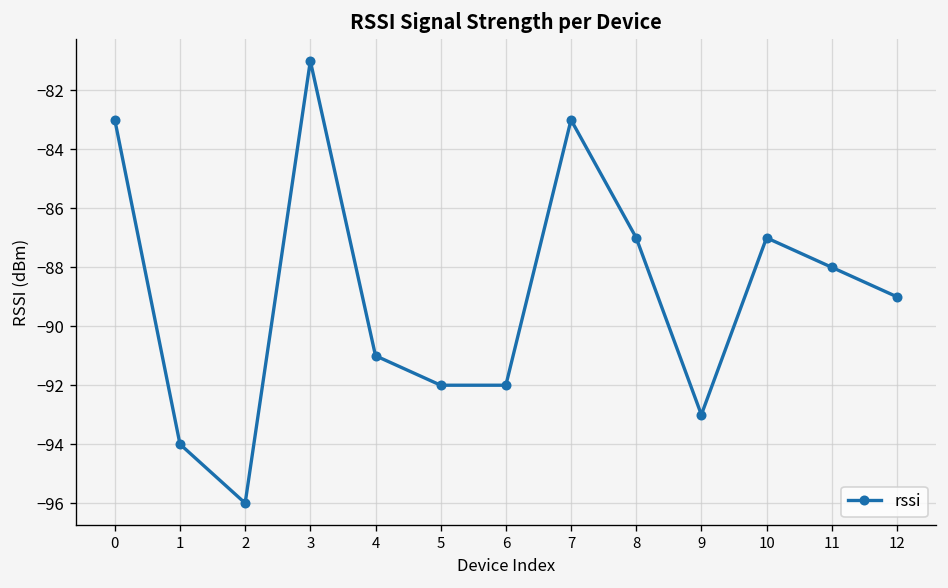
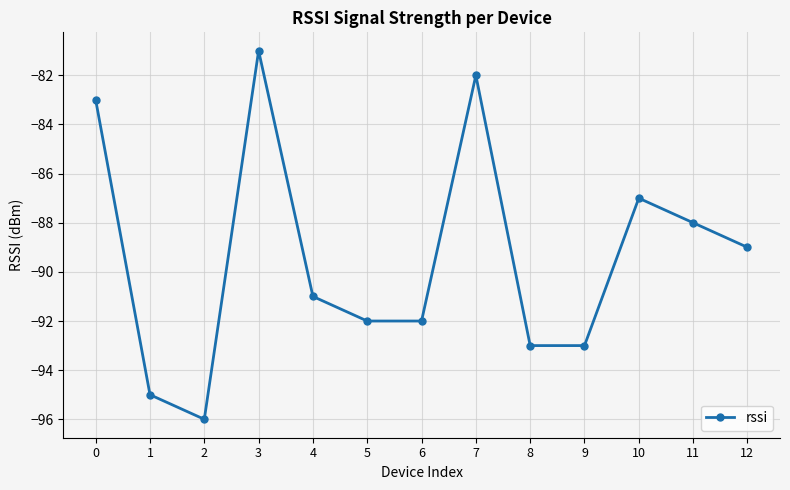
  {
    "0": -83,
-   "1": -94,
+   "1": -95,
    "2": -96,
    "3": -81,
    "4": -91,
    "5": -92,
    "6": -92,
-   "7": -83,
-   "8": -87,
+   "7": -82,
+   "8": -93,
    "9": -93,
    "10": -87,
    "11": -88,
    "12": -89
  }
